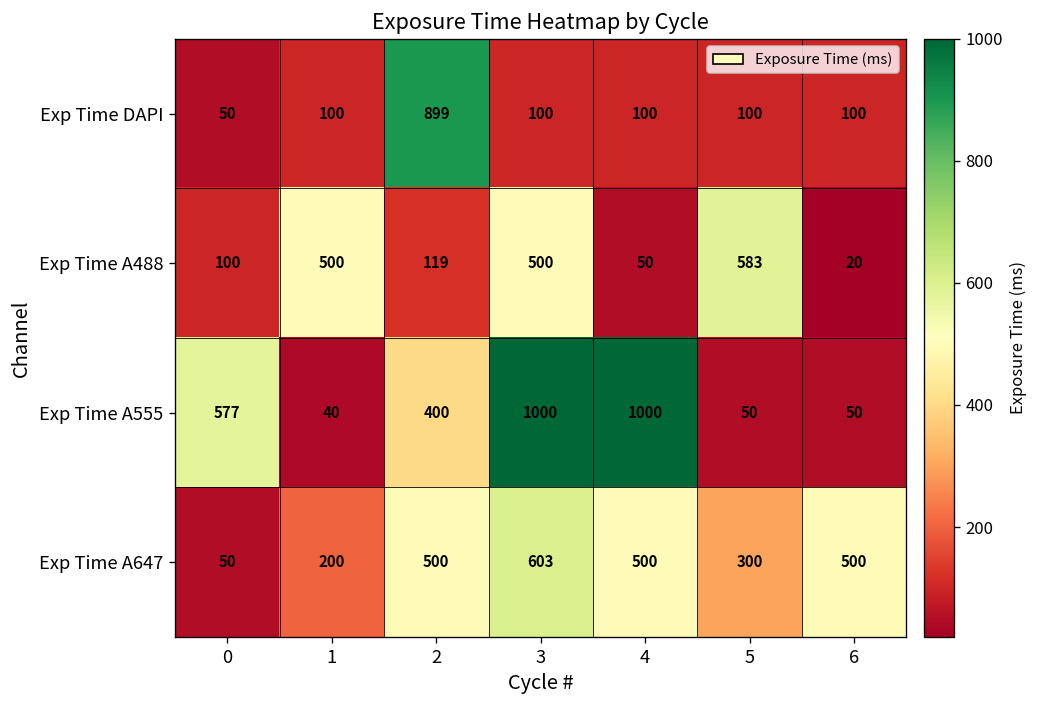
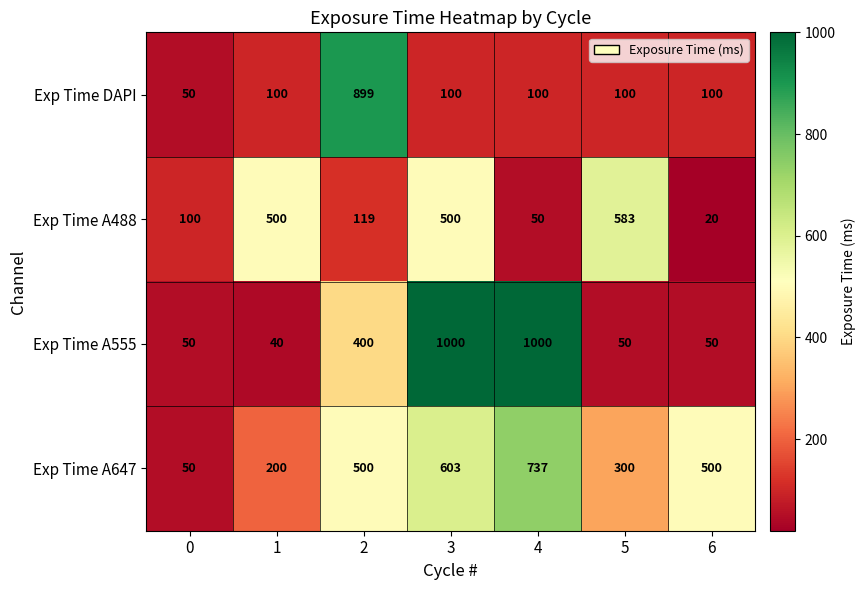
  {
    "Exp Time DAPI": {
      "0": 50,
      "1": 100,
      "2": 899,
      "3": 100,
      "4": 100,
      "5": 100,
      "6": 100
    },
    "Exp Time A488": {
      "0": 100,
      "1": 500,
      "2": 119,
      "3": 500,
      "4": 50,
      "5": 583,
      "6": 20
    },
    "Exp Time A555": {
-     "0": 577,
+     "0": 50,
      "1": 40,
      "2": 400,
      "3": 1000,
      "4": 1000,
      "5": 50,
      "6": 50
    },
    "Exp Time A647": {
      "0": 50,
      "1": 200,
      "2": 500,
      "3": 603,
-     "4": 500,
+     "4": 737,
      "5": 300,
      "6": 500
    }
  }
